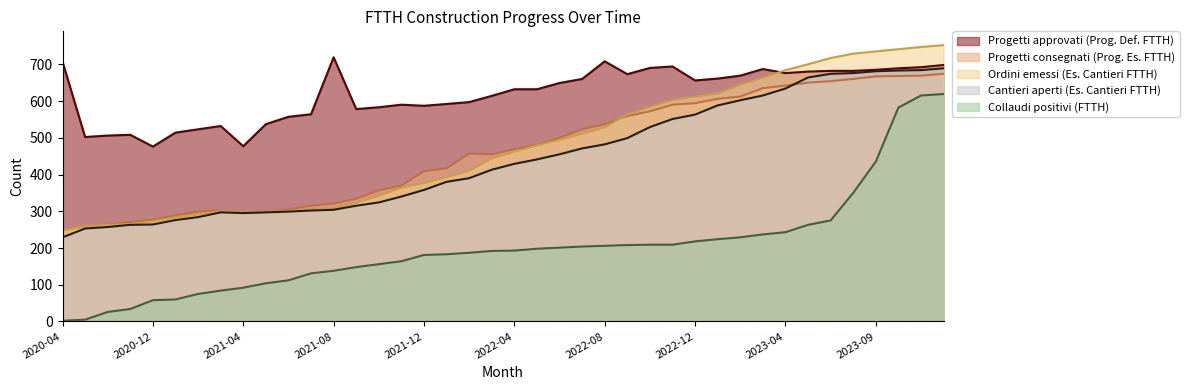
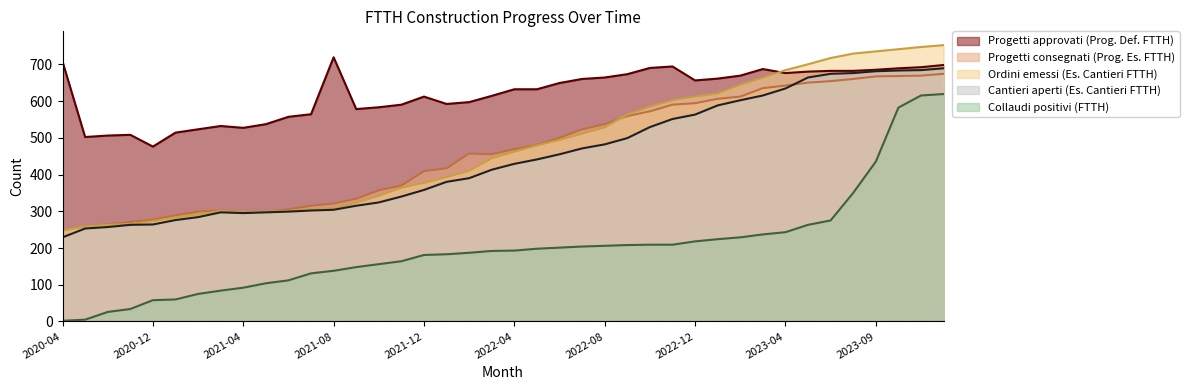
  {
    "Progetti approvati (Prog. Def. FTTH)": {
      "2020-04": 710,
      "2020-12": 480,
-     "2021-04": 480,
+     "2021-04": 530,
      "2021-08": 720,
-     "2021-12": 590,
+     "2021-12": 610,
      "2022-04": 630,
-     "2022-08": 710,
+     "2022-08": 660,
      "2022-12": 660,
      "2023-04": 680
    }
  }
